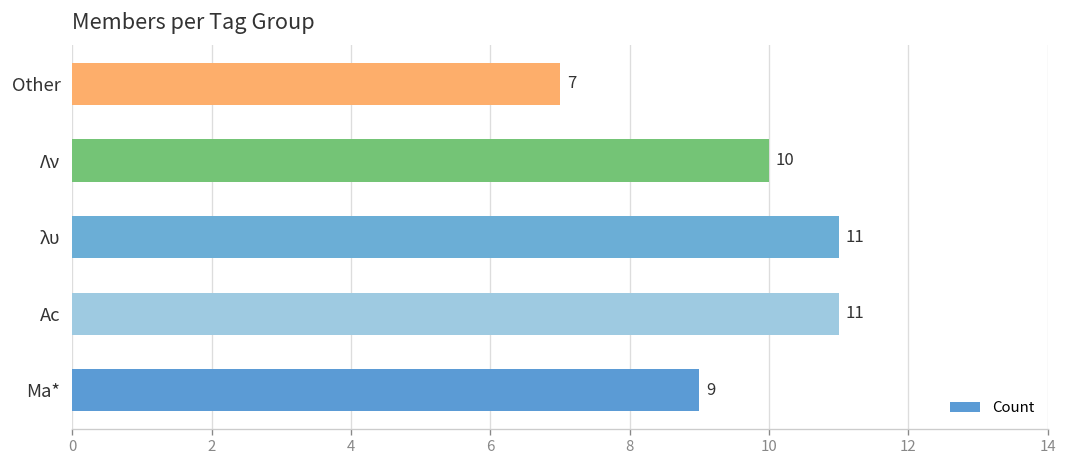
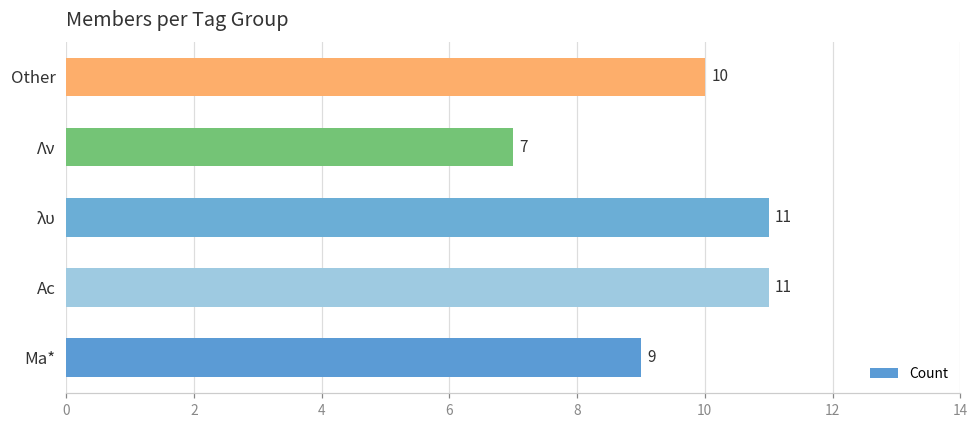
  {
-   "Other": 7,
-   "Λν": 10,
+   "Other": 10,
+   "Λν": 7,
    "λυ": 11,
    "Ac": 11,
    "Ma*": 9
  }
